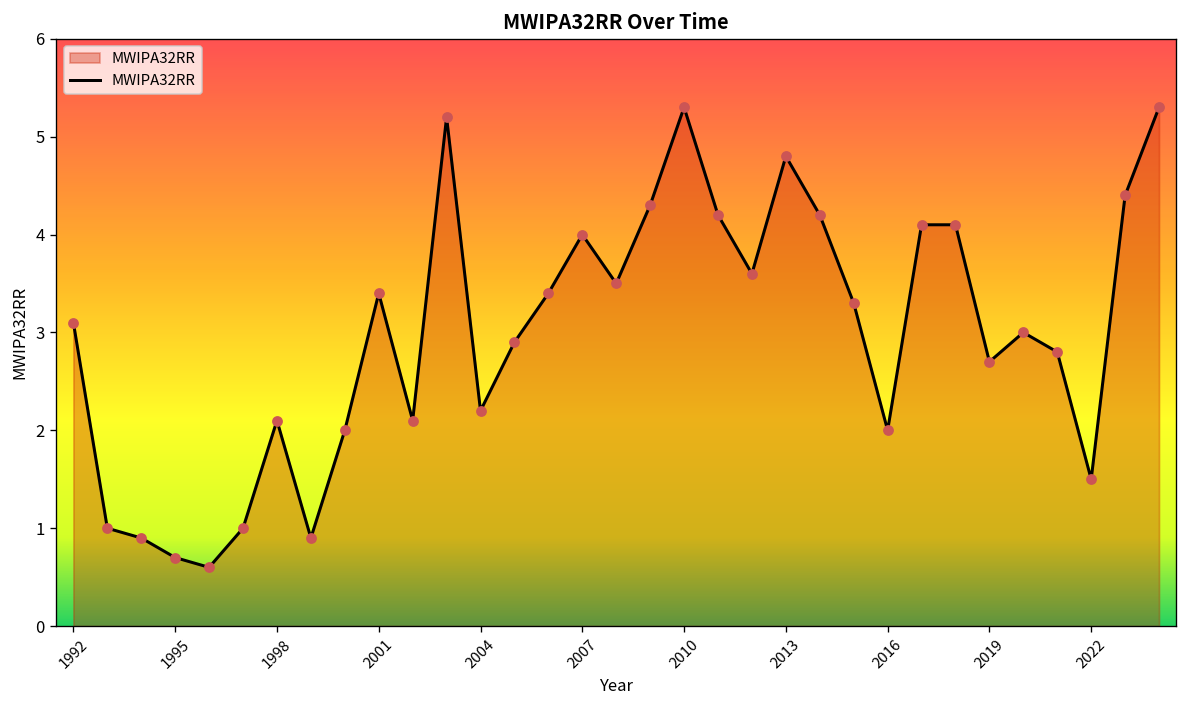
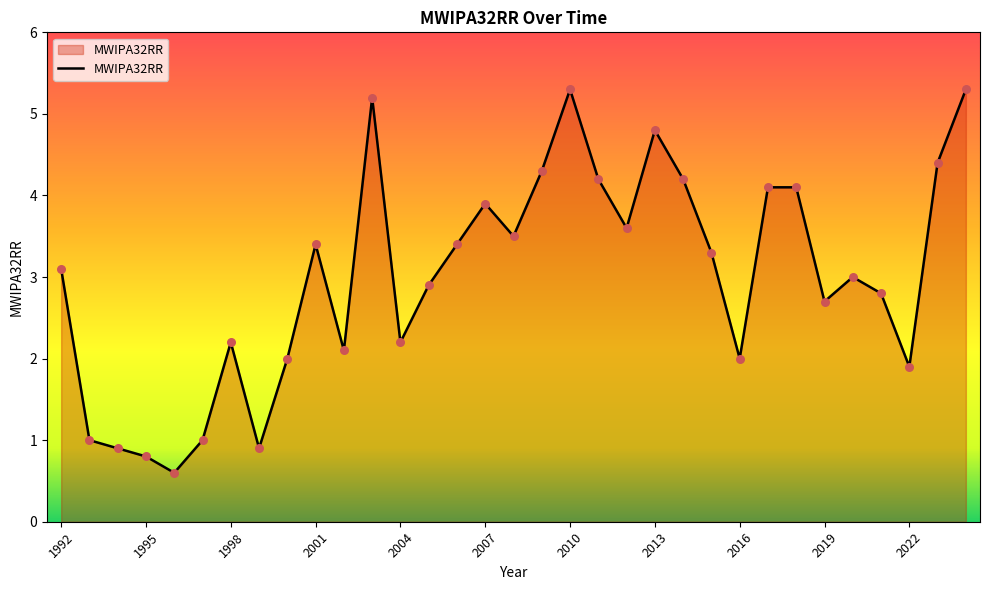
  {
    "1992": 3.1,
-   "1995": 0.7,
-   "1998": 2.1,
+   "1995": 0.8,
+   "1998": 2.2,
    "2001": 3.4,
    "2004": 2.2,
-   "2007": 4.0,
+   "2007": 3.9,
    "2010": 5.3,
    "2013": 4.8,
    "2016": 2.0,
    "2019": 2.7,
-   "2022": 1.5
+   "2022": 1.9
  }
